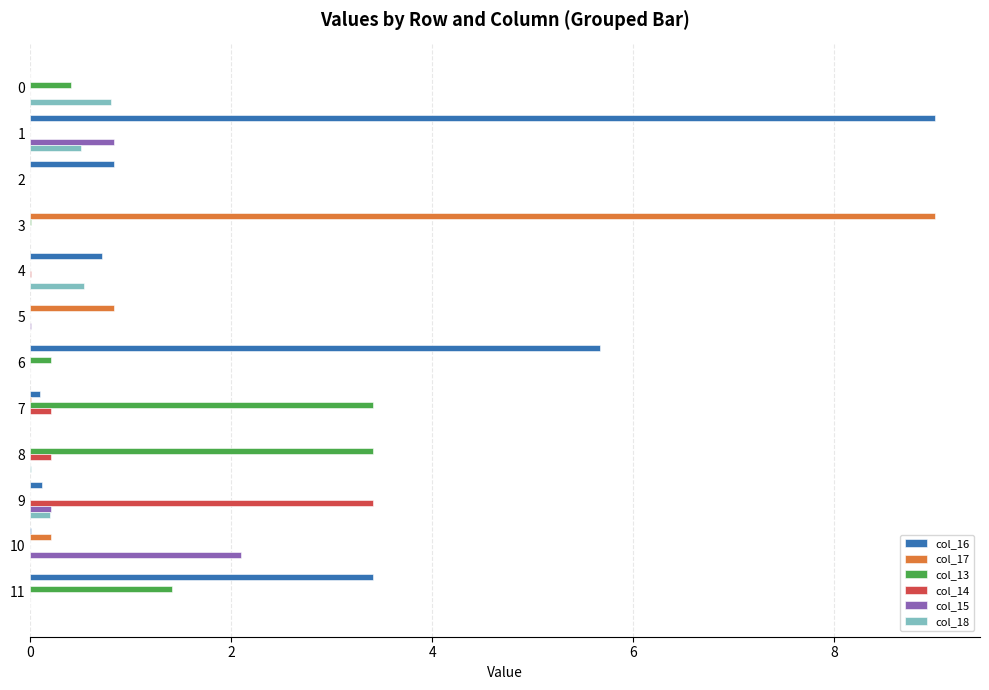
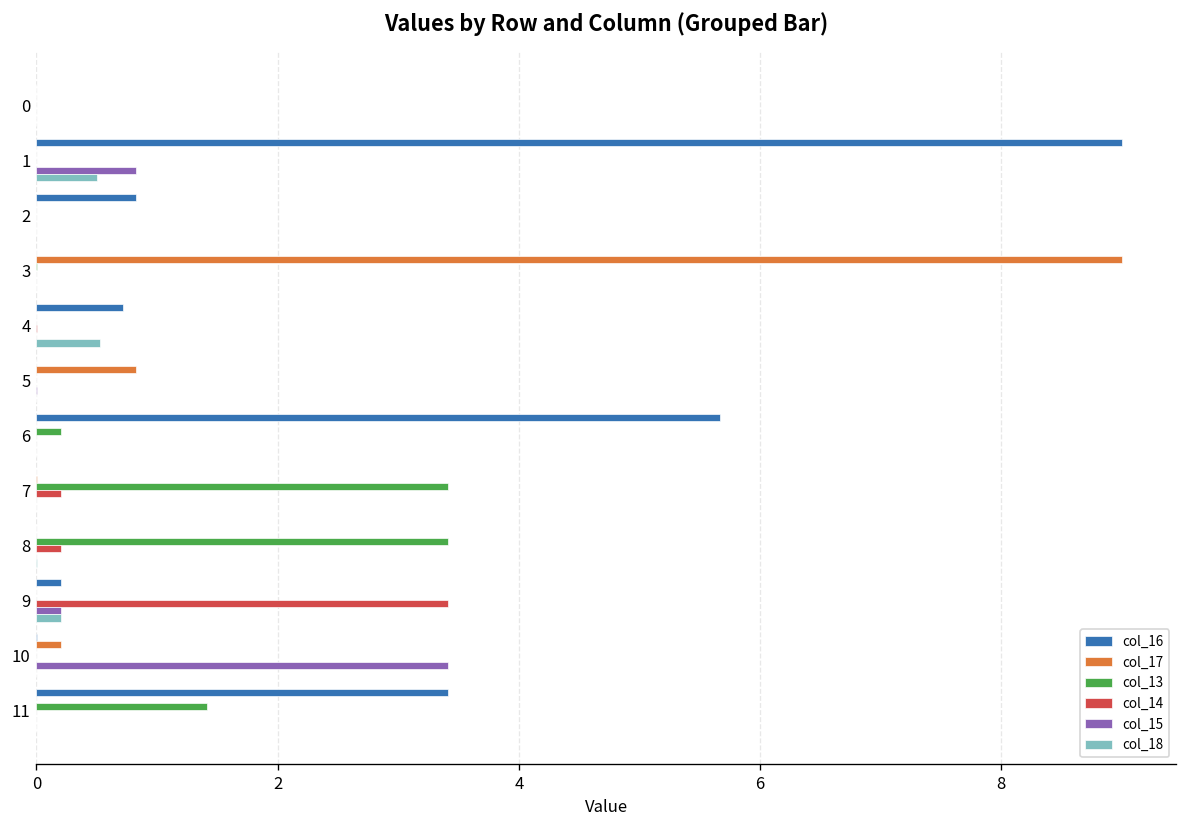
  {
    "col_16": {
      "0": 0.00,
      "1": 9.00,
      "2": 0.83,
      "3": 0.00,
      "4": 0.72,
      "5": 0.00,
      "6": 5.67,
-     "7": 0.1,
+     "7": 0.0,
      "8": 0.00,
-     "9": 0.12,
+     "9": 0.21,
      "11": 3.41
    },
    "col_13": {
-     "0": 0.4,
+     "0": 0.0,
      "1": 0.0,
      "2": 0.0,
      "4": 0.0,
      "5": 0.0,
      "6": 0.2,
      "7": 3.4,
      "8": 3.4,
      "9": 0.0,
      "10": 0.0,
      "11": 1.4
    },
    "col_15": {
      "0": 0.00,
      "1": 0.83,
      "2": 0.00,
      "3": 0.00,
      "4": 0.00,
      "6": 0.00,
      "7": 0.00,
      "8": 0.00,
      "9": 0.21,
-     "10": 2.09,
+     "10": 3.41,
      "11": 0.00
    },
    "col_18": {
-     "0": 0.8,
+     "0": 0.0,
      "1": 0.5,
      "2": 0.0,
      "3": 0.0,
      "4": 0.53,
      "5": 0.0,
      "6": 0.0,
      "7": 0.0,
      "9": 0.2,
      "10": 0.0,
      "11": 0.0
    }
  }
